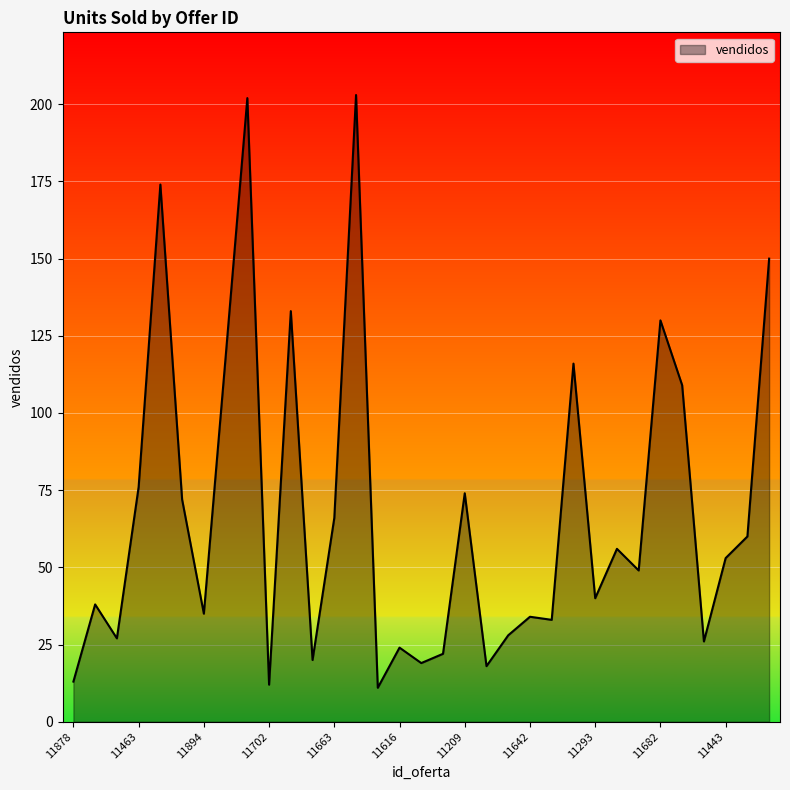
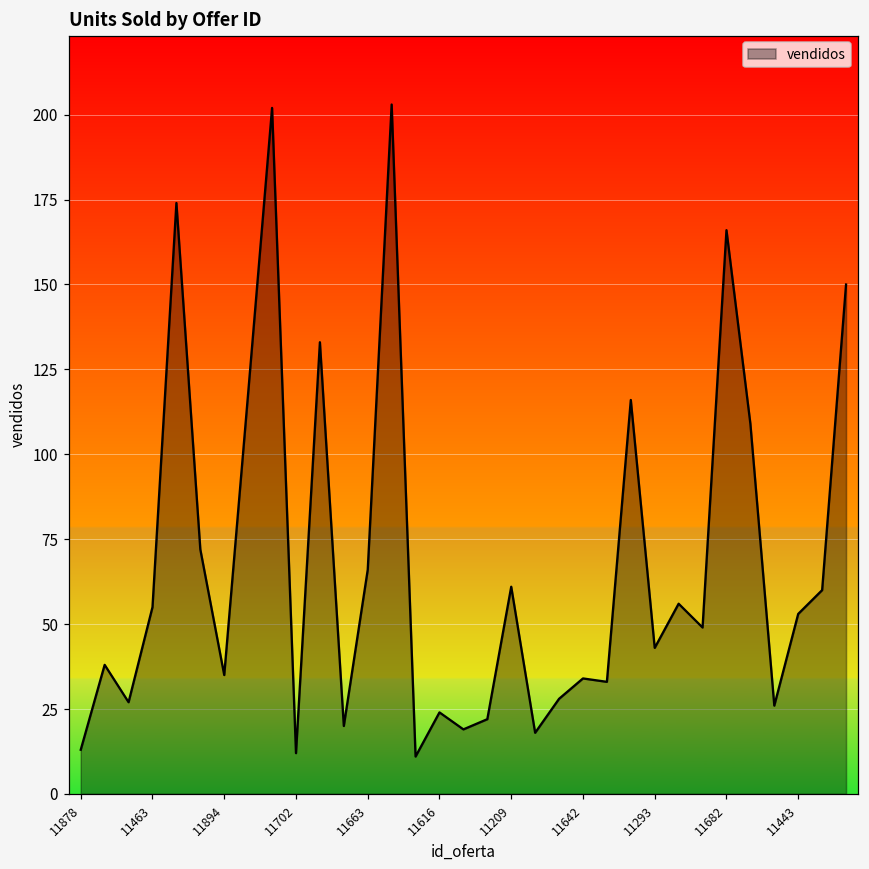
  {
    "11878": 13,
-   "11463": 76,
+   "11463": 55,
    "11894": 35,
    "11702": 12,
    "11663": 66,
    "11616": 24,
-   "11209": 74,
+   "11209": 61,
    "11642": 34,
-   "11293": 40,
-   "11682": 130,
+   "11293": 43,
+   "11682": 166,
    "11443": 53
  }
